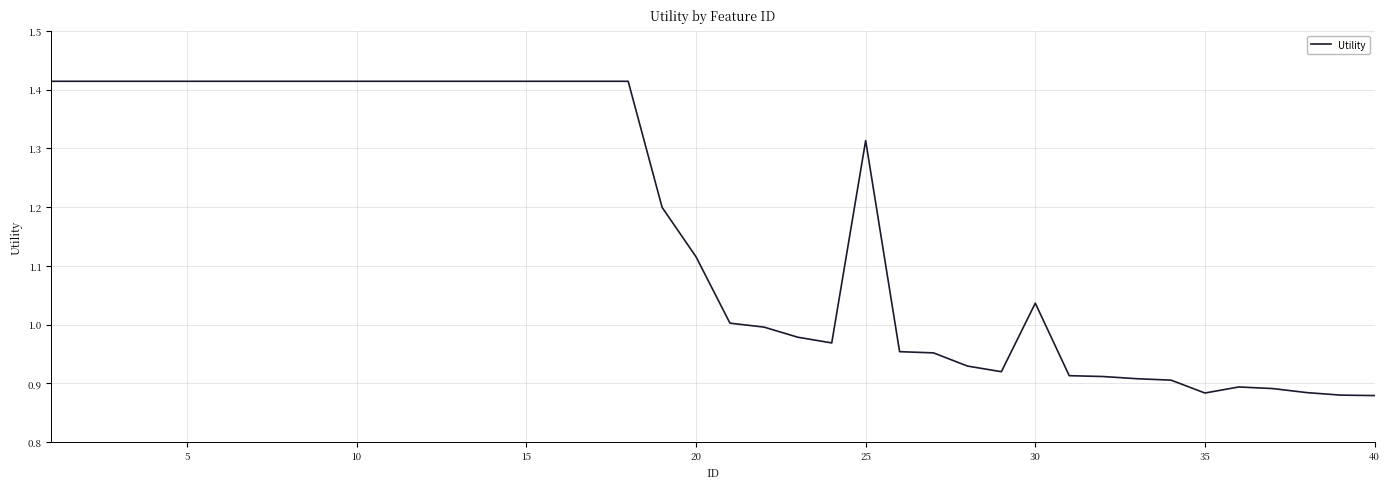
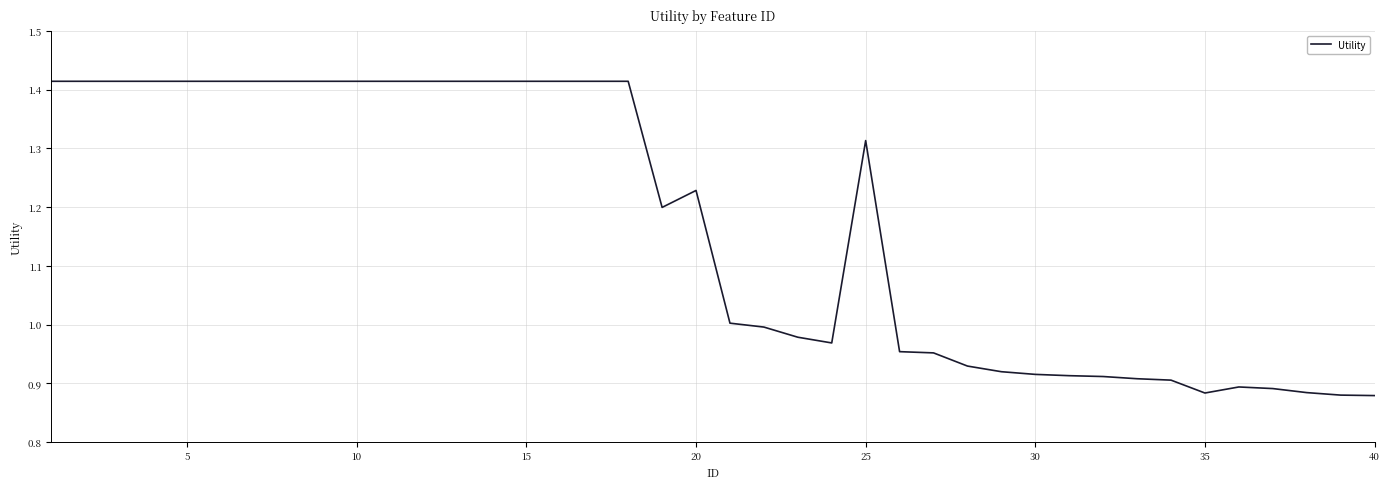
  {
    "5": 1.41,
    "10": 1.41,
    "15": 1.41,
-   "20": 1.12,
+   "20": 1.23,
    "25": 1.31,
-   "30": 1.04,
+   "30": 0.92,
    "35": 0.88,
    "40": 0.88
  }
